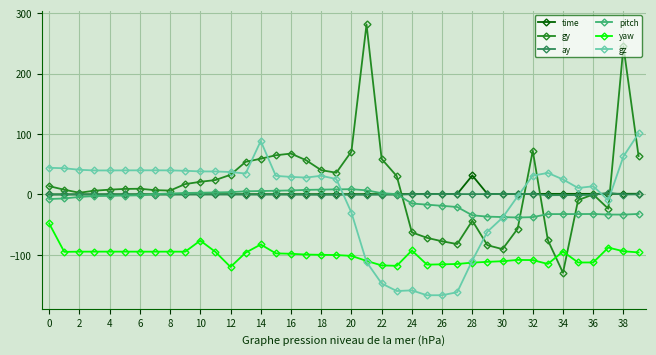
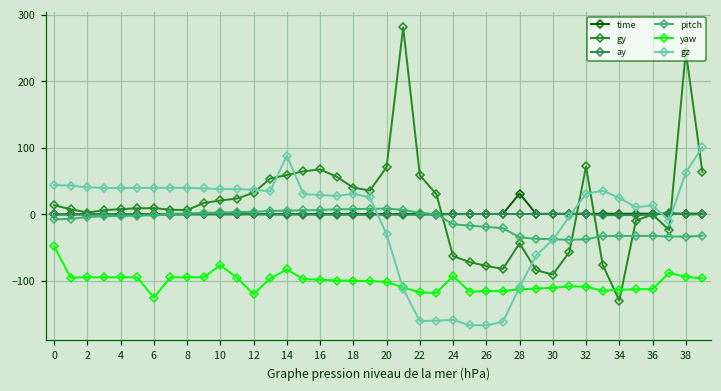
  {
    "time": {
      "28": 30
    },
    "yaw": {
      "0": -50,
      "2": -90,
      "4": -90,
-     "6": -90,
+     "6": -130,
      "8": -90,
      "10": -80,
      "12": -120,
      "14": -80,
      "16": -100,
      "18": -100,
      "20": -100,
      "22": -120,
      "24": -90,
      "26": -120,
      "30": -110,
      "32": -110,
-     "34": -90,
+     "34": -110,
      "36": -110,
      "38": -90
    },
    "gz": {
      "0": 40,
      "2": 40,
      "4": 40,
      "6": 40,
      "8": 40,
      "10": 40,
      "12": 40,
      "14": 90,
      "16": 30,
      "18": 30,
      "20": -30,
-     "22": -150,
+     "22": -160,
      "24": -160,
      "26": -170,
      "32": 30,
      "34": 20,
      "36": 10,
      "38": 60
    }
  }
